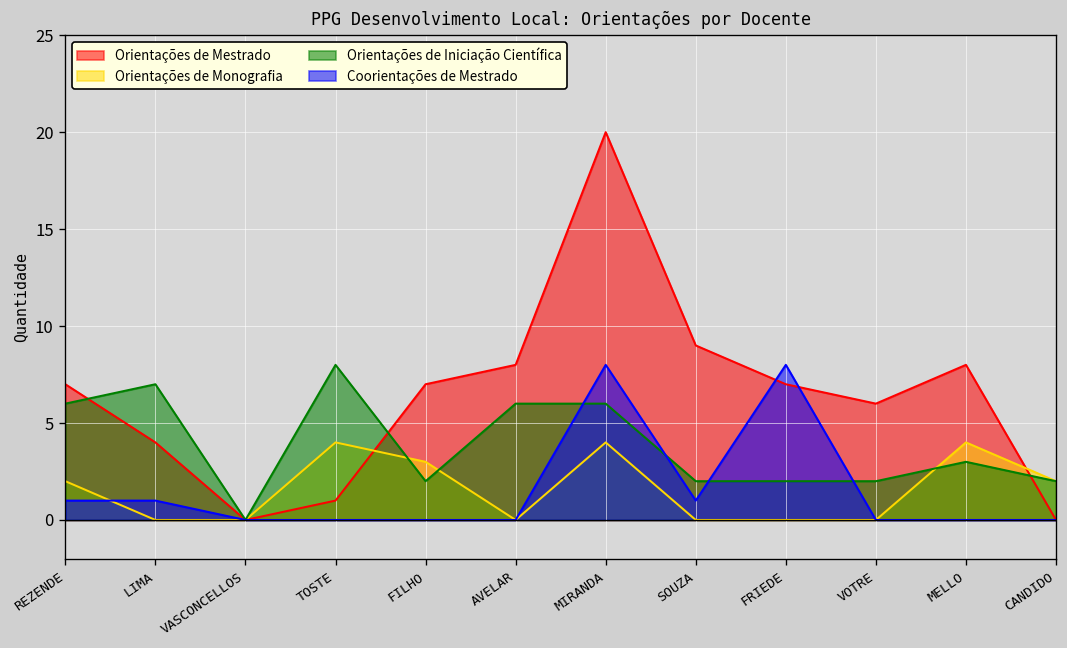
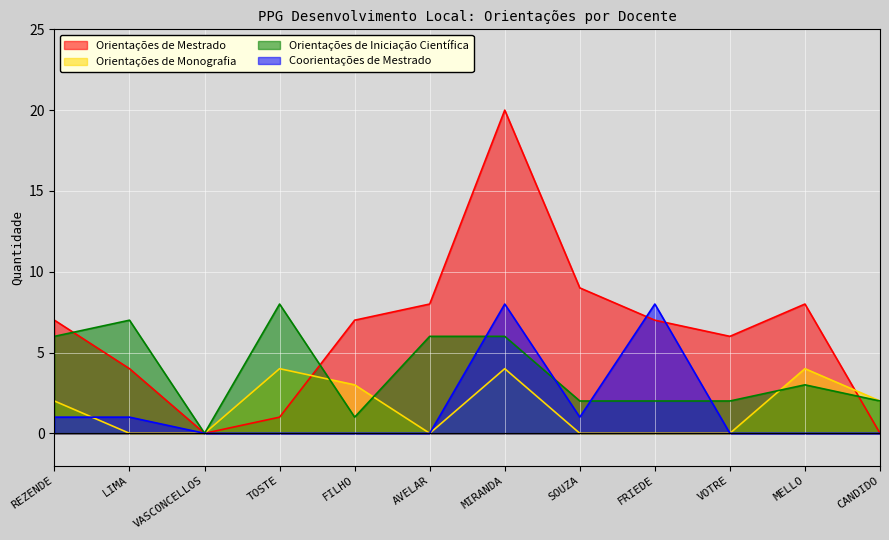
  {
    "Orientações de Mestrado": {
      "REZENDE": 7,
      "LIMA": 4,
      "TOSTE": 1,
      "FILHO": 7,
      "AVELAR": 8,
      "MIRANDA": 20,
      "SOUZA": 9,
      "FRIEDE": 7,
      "VOTRE": 6,
      "MELLO": 8
    },
    "Orientações de Monografia": {
      "REZENDE": 2,
      "LIMA": 0,
      "TOSTE": 4,
      "FILHO": 3,
      "MIRANDA": 4,
      "SOUZA": 0,
      "FRIEDE": 0,
      "MELLO": 4
    },
    "Orientações de Iniciação Científica": {
      "REZENDE": 6,
      "LIMA": 7,
      "TOSTE": 8,
-     "FILHO": 2,
+     "FILHO": 1,
      "AVELAR": 6,
      "MIRANDA": 6,
      "SOUZA": 2,
      "FRIEDE": 2,
      "VOTRE": 2,
      "MELLO": 3
    },
    "Coorientações de Mestrado": {
      "REZENDE": 1,
      "LIMA": 1,
      "TOSTE": 0,
      "FILHO": 0,
      "MIRANDA": 8,
      "SOUZA": 1,
      "FRIEDE": 8,
      "MELLO": 0
    }
  }
